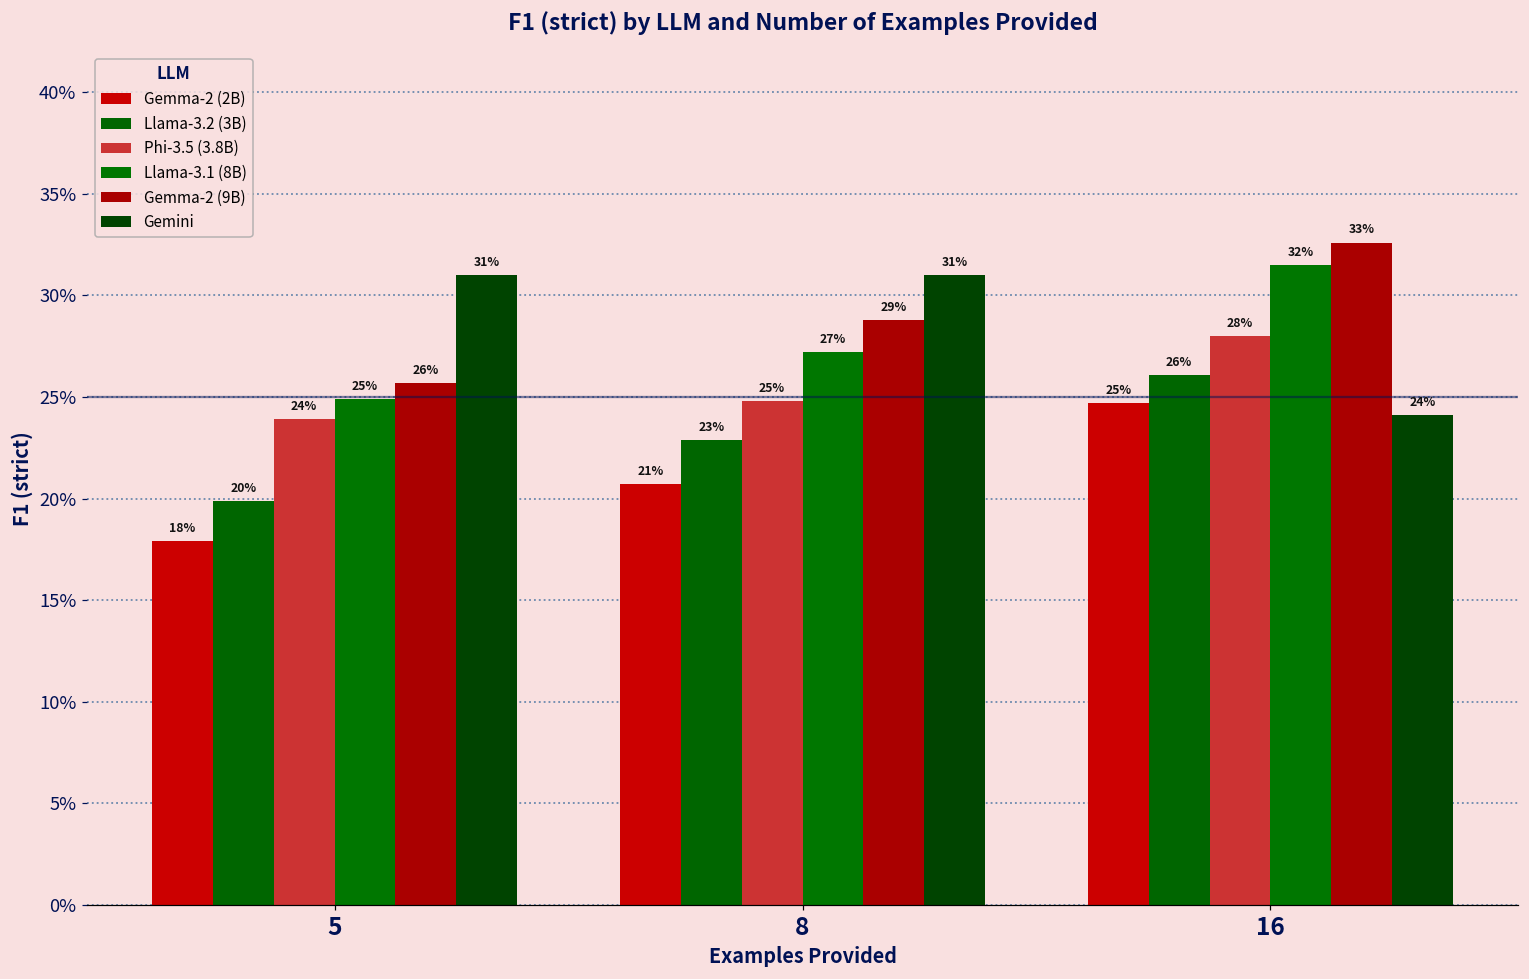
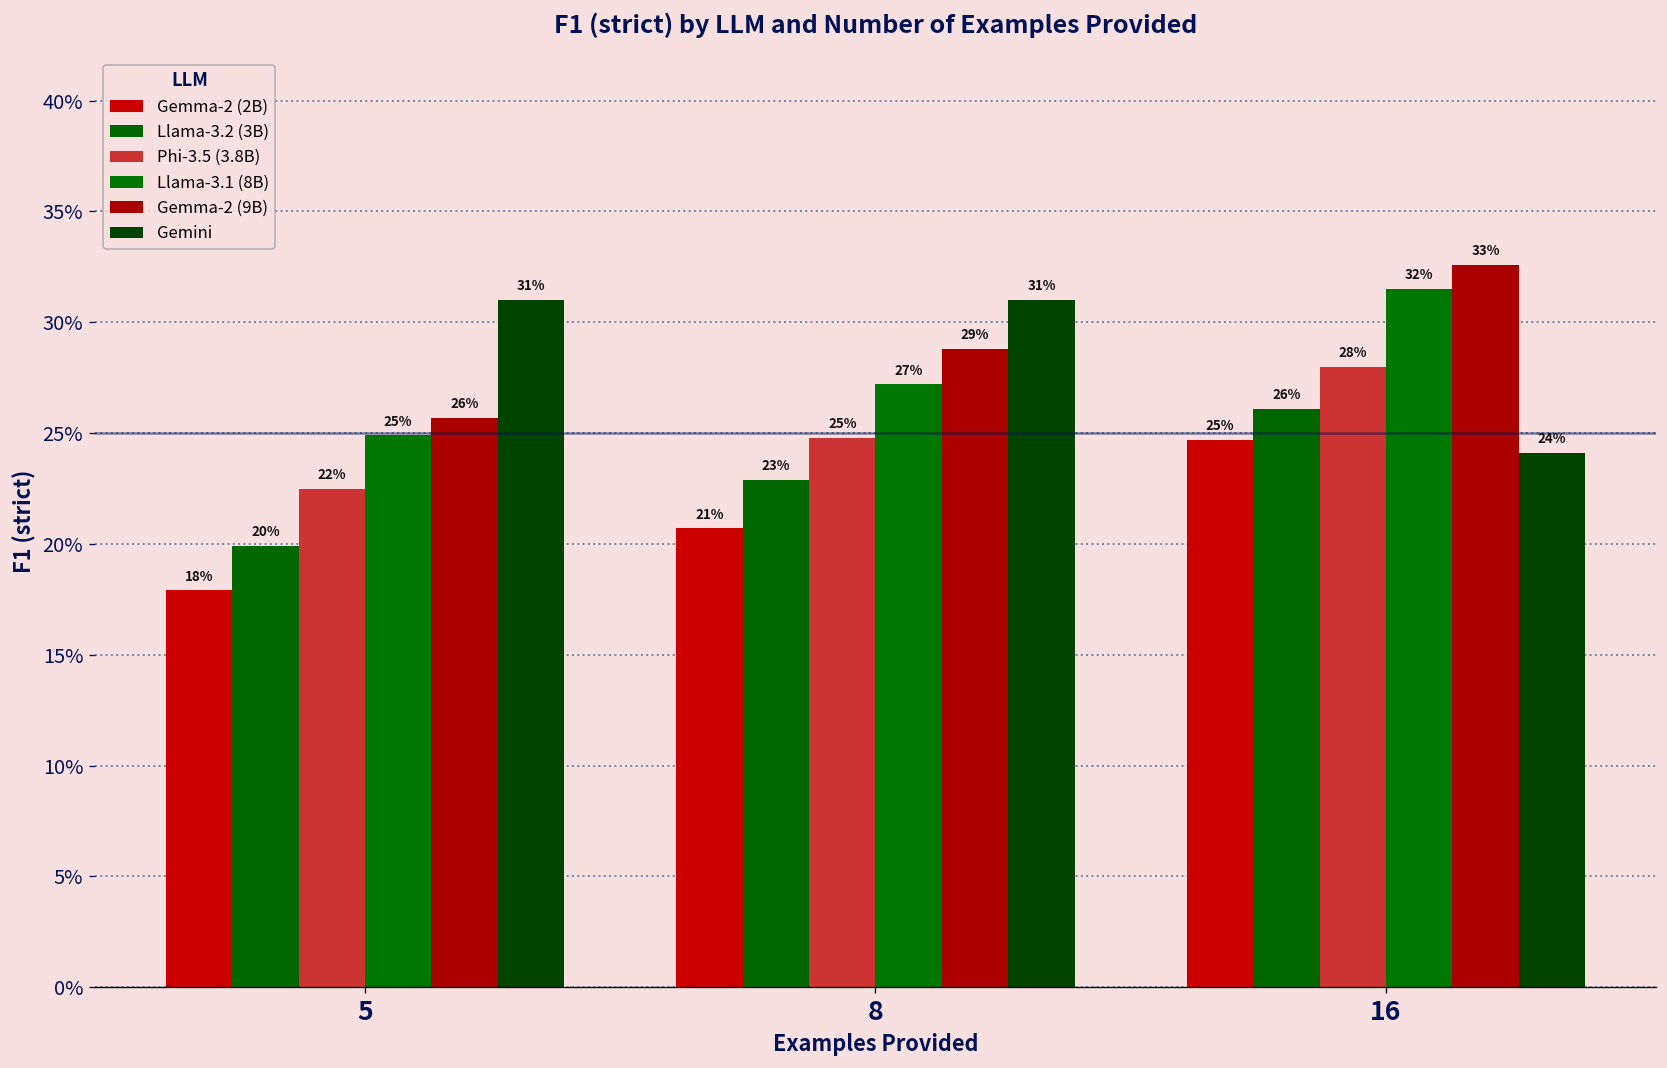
  {
    "Phi-3.5 (3.8B)": {
-     "5": "24%",
+     "5": "22%",
      "8": "25%",
      "16": "28%"
    }
  }
